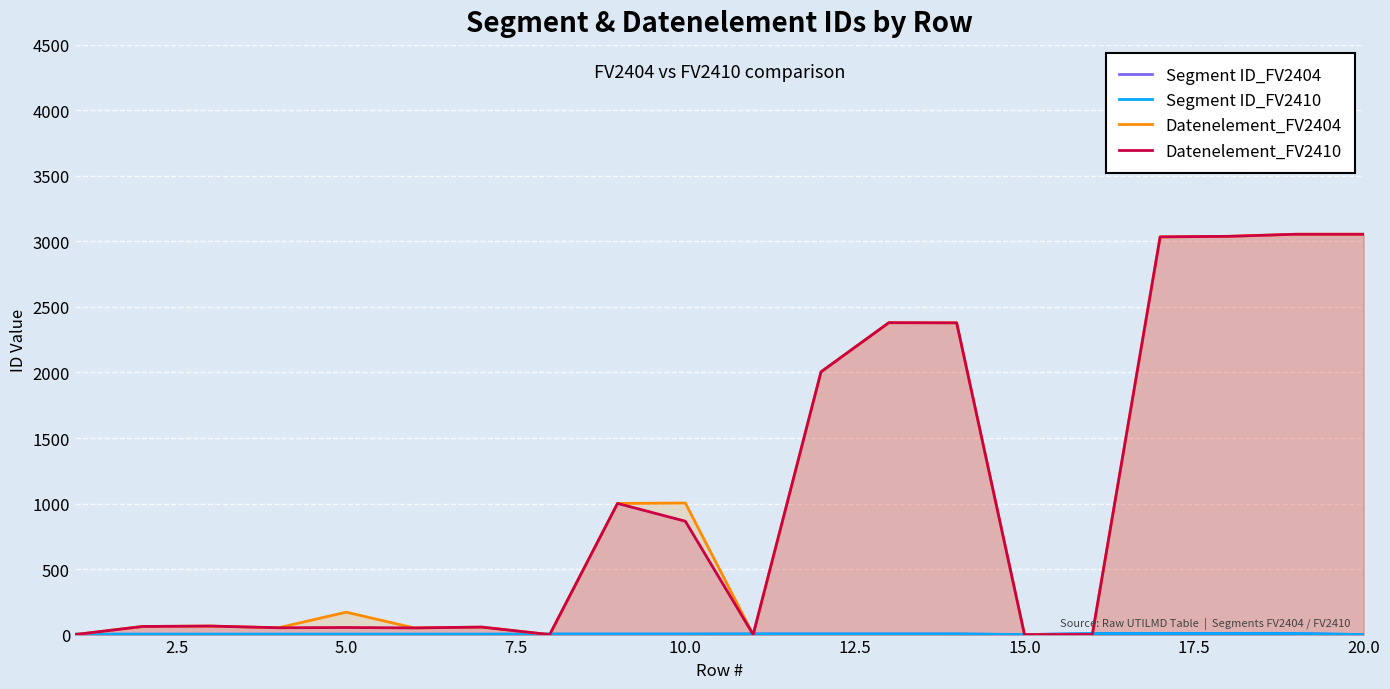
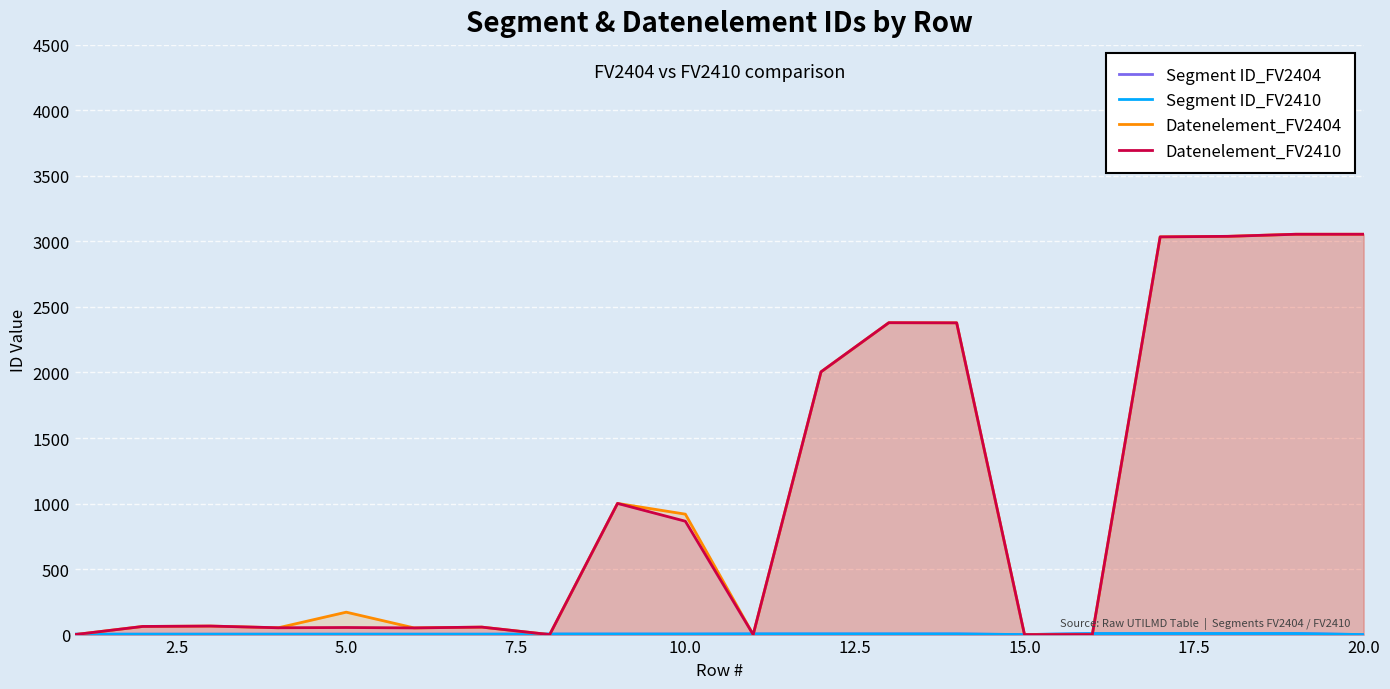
  {
    "Segment ID_FV2410": {
      "5.0": 0,
      "10.0": 0,
      "20.0": 0
    },
    "Datenelement_FV2404": {
      "5.0": 170,
-     "10.0": 1000
+     "10.0": 920
    },
    "Datenelement_FV2410": {
      "5.0": 50,
      "10.0": 870
    }
  }
